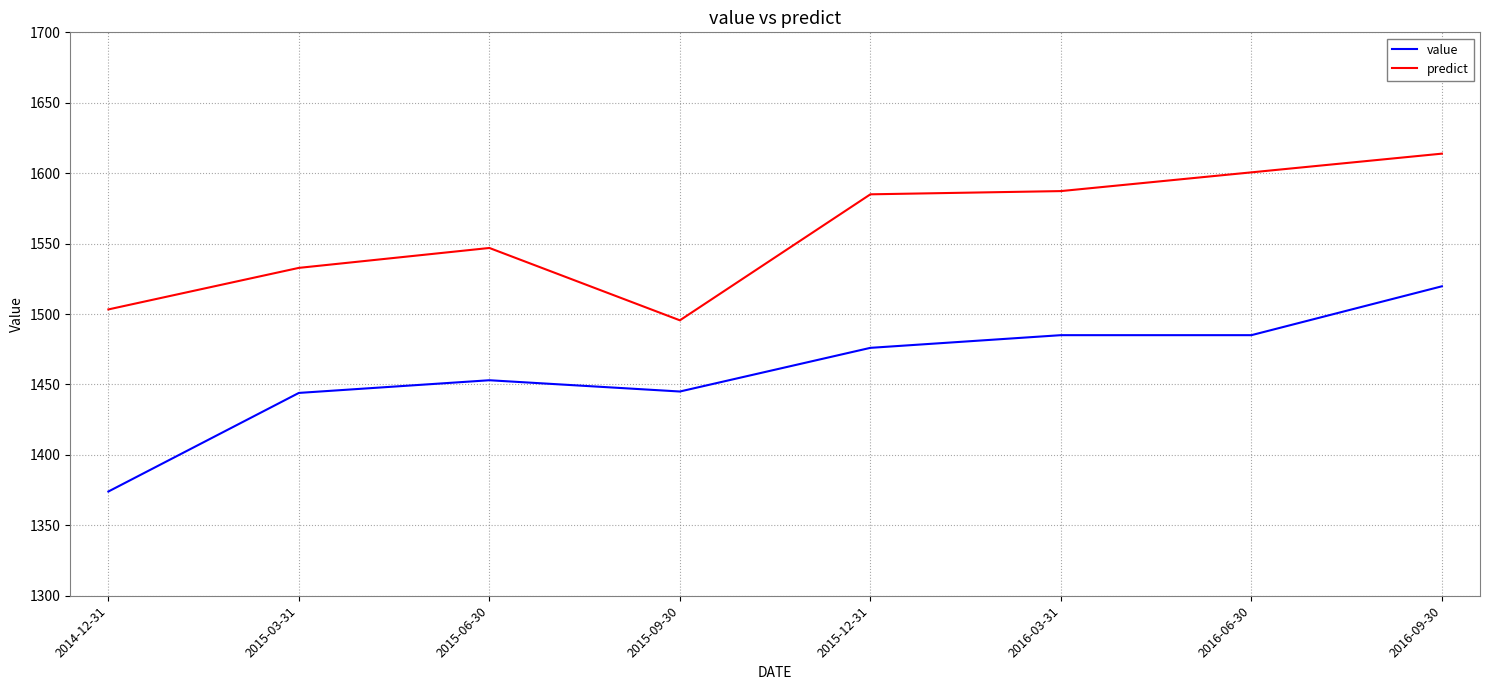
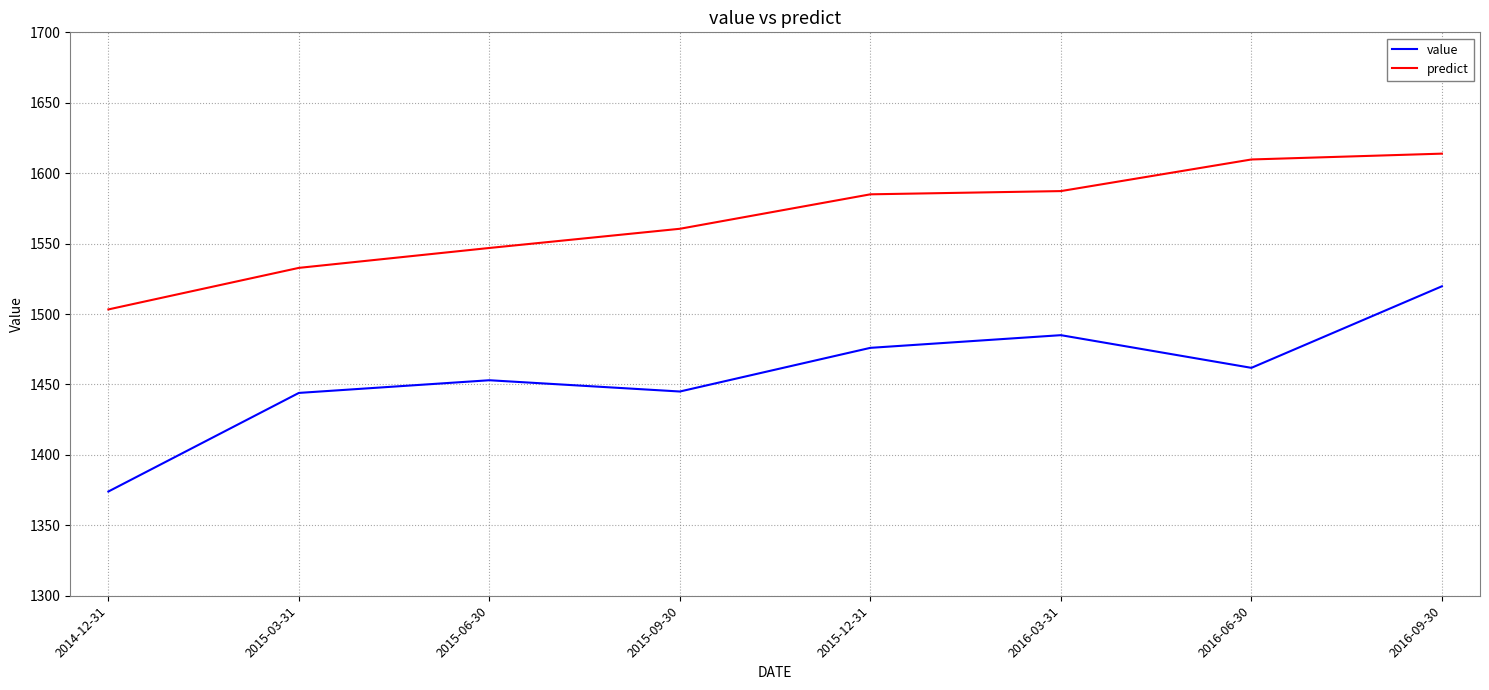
  {
    "value": {
      "2014-12-31": 1374,
      "2015-03-31": 1444,
      "2015-06-30": 1453,
      "2015-09-30": 1445,
      "2015-12-31": 1476,
      "2016-03-31": 1485,
-     "2016-06-30": 1485,
+     "2016-06-30": 1462,
      "2016-09-30": 1520
    },
    "predict": {
      "2014-12-31": 1503,
      "2015-03-31": 1533,
      "2015-06-30": 1547,
-     "2015-09-30": 1496,
+     "2015-09-30": 1561,
      "2015-12-31": 1585,
      "2016-03-31": 1587,
-     "2016-06-30": 1601,
+     "2016-06-30": 1610,
      "2016-09-30": 1614
    }
  }
